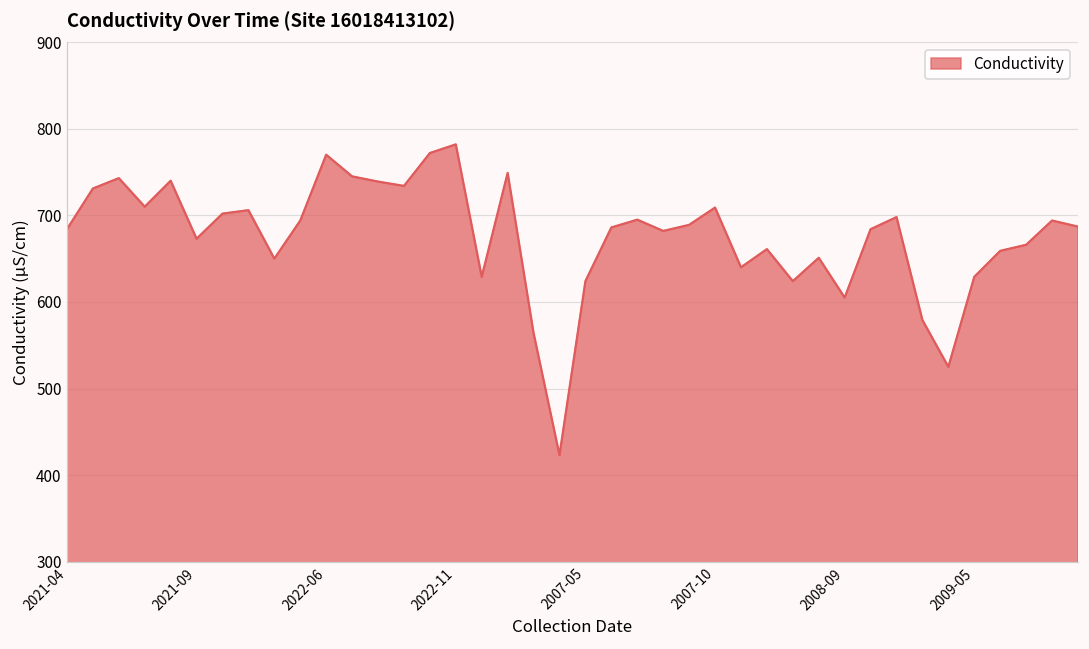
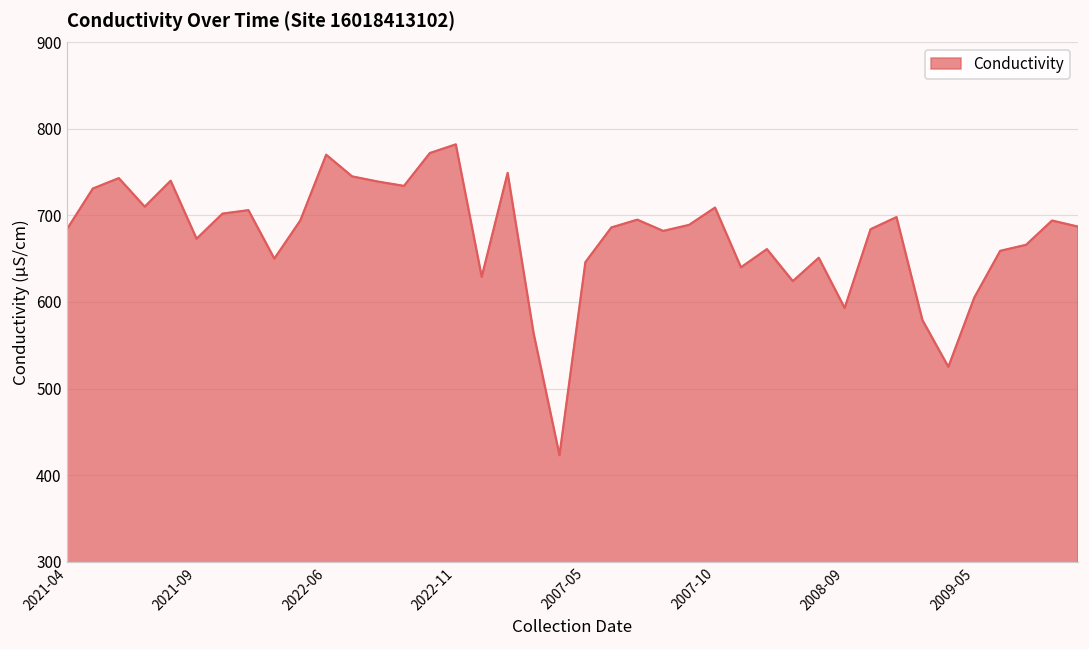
  {
    "2021-04": 680,
    "2021-09": 670,
    "2022-06": 770,
    "2022-11": 780,
-   "2007-05": 620,
+   "2007-05": 650,
    "2007-10": 710,
-   "2008-09": 610,
-   "2009-05": 630
+   "2008-09": 590,
+   "2009-05": 610
  }
